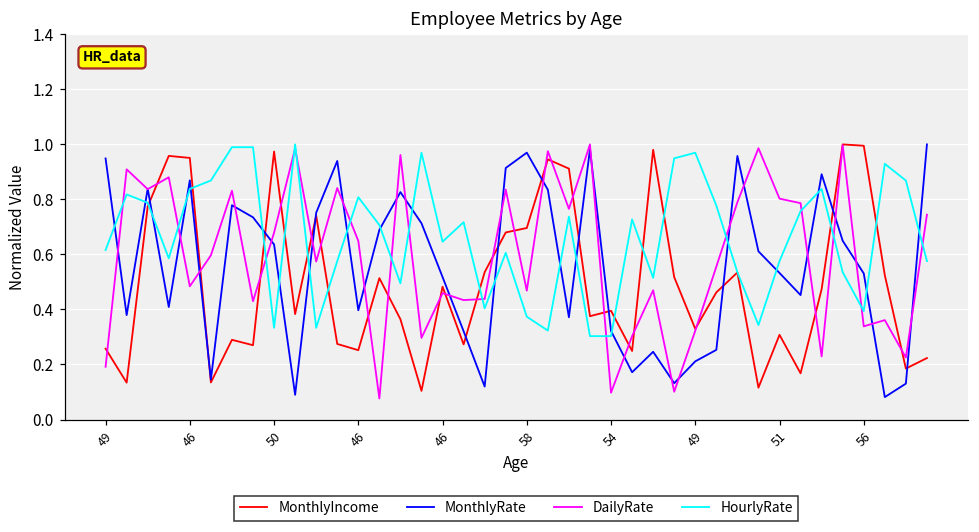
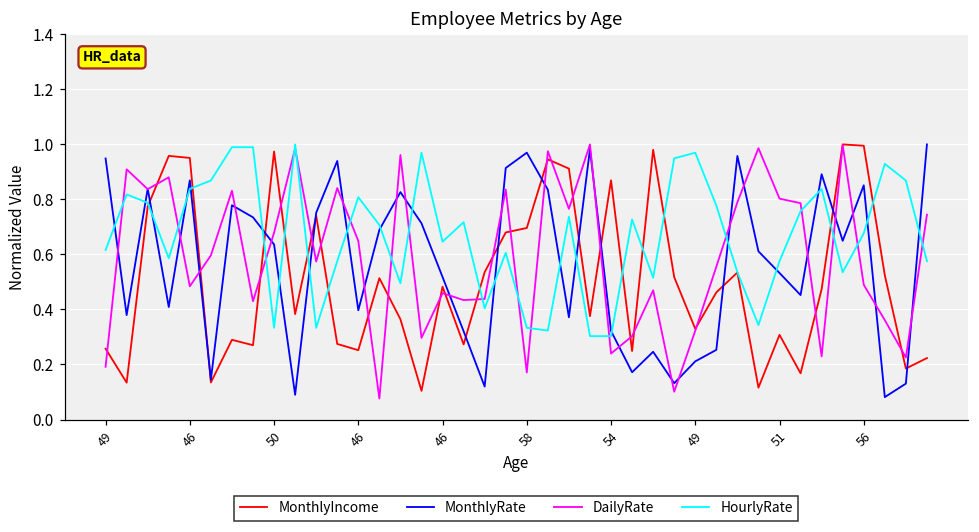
  {
    "MonthlyIncome": {
      "50": 0.97,
      "58": 0.70,
-     "54": 0.40,
+     "54": 0.87,
      "51": 0.31,
      "56": 1.00
    },
    "MonthlyRate": {
      "50": 0.64,
      "58": 0.97,
      "54": 0.32,
      "51": 0.53,
-     "56": 0.53
+     "56": 0.85
    },
    "DailyRate": {
      "50": 0.68,
-     "58": 0.47,
-     "54": 0.10,
+     "58": 0.17,
+     "54": 0.24,
      "51": 0.80,
-     "56": 0.34
+     "56": 0.49
    },
    "HourlyRate": {
      "50": 0.33,
-     "58": 0.37,
+     "58": 0.33,
      "54": 0.30,
      "51": 0.58,
-     "56": 0.39
+     "56": 0.68
    }
  }
